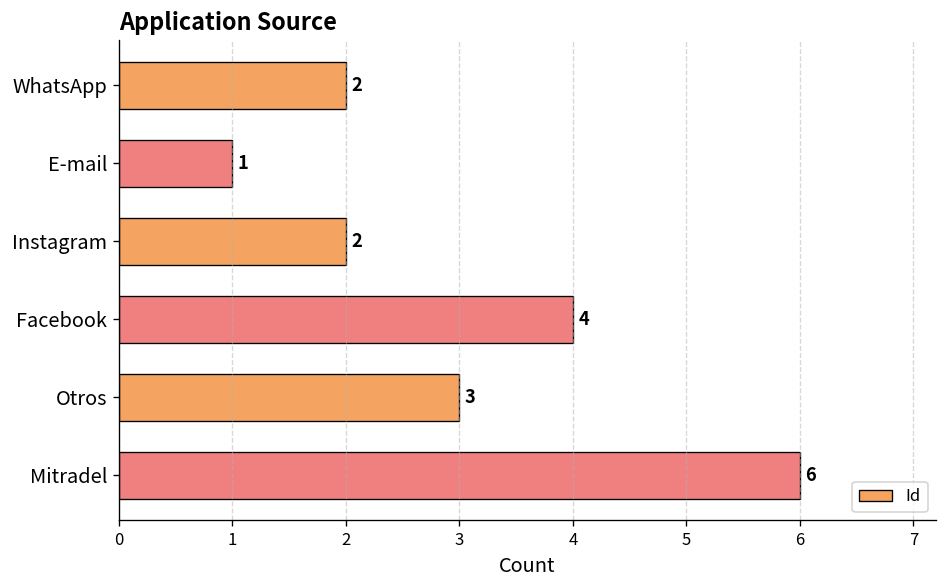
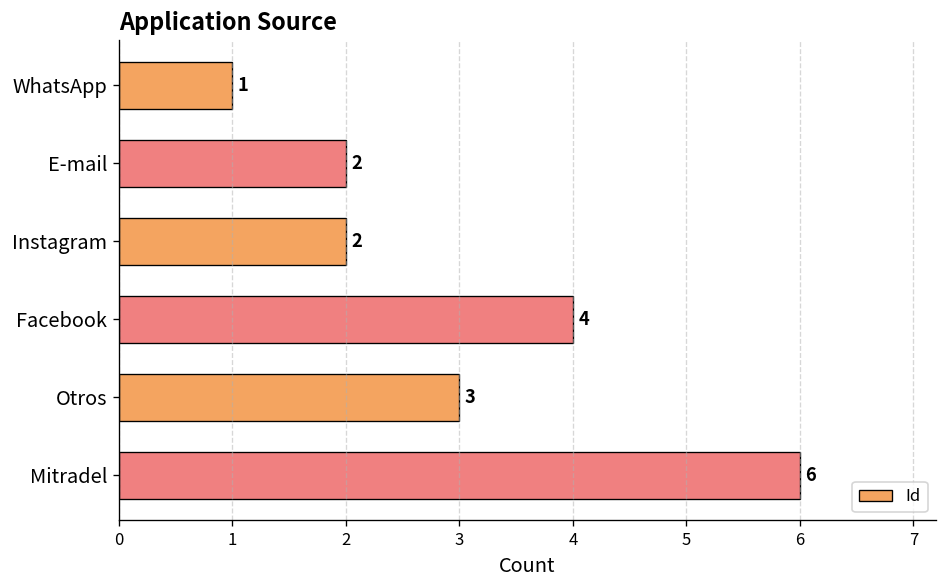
  {
-   "WhatsApp": 2,
-   "E-mail": 1,
+   "WhatsApp": 1,
+   "E-mail": 2,
    "Instagram": 2,
    "Facebook": 4,
    "Otros": 3,
    "Mitradel": 6
  }
